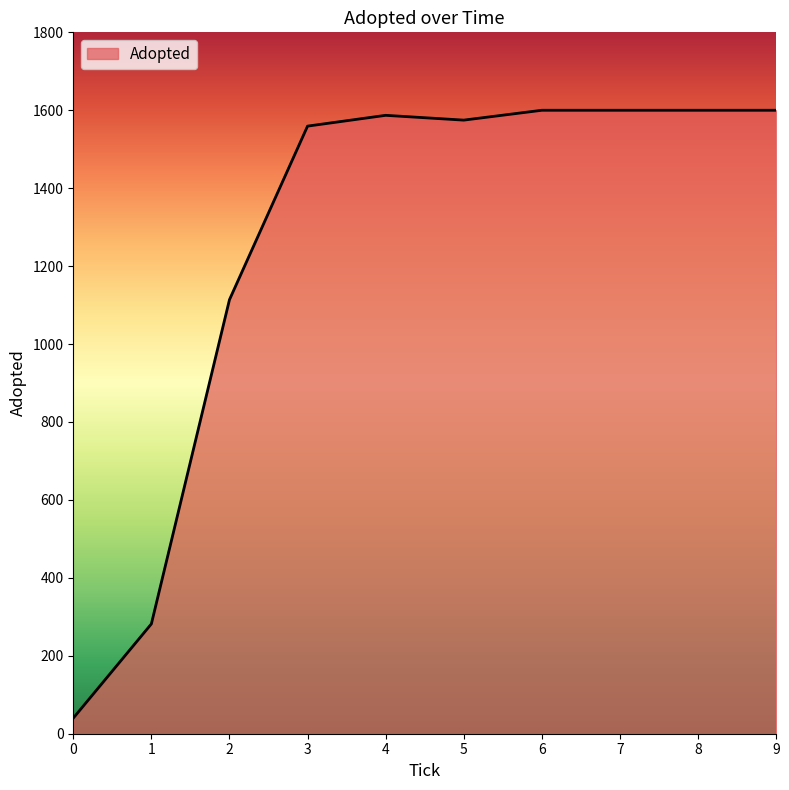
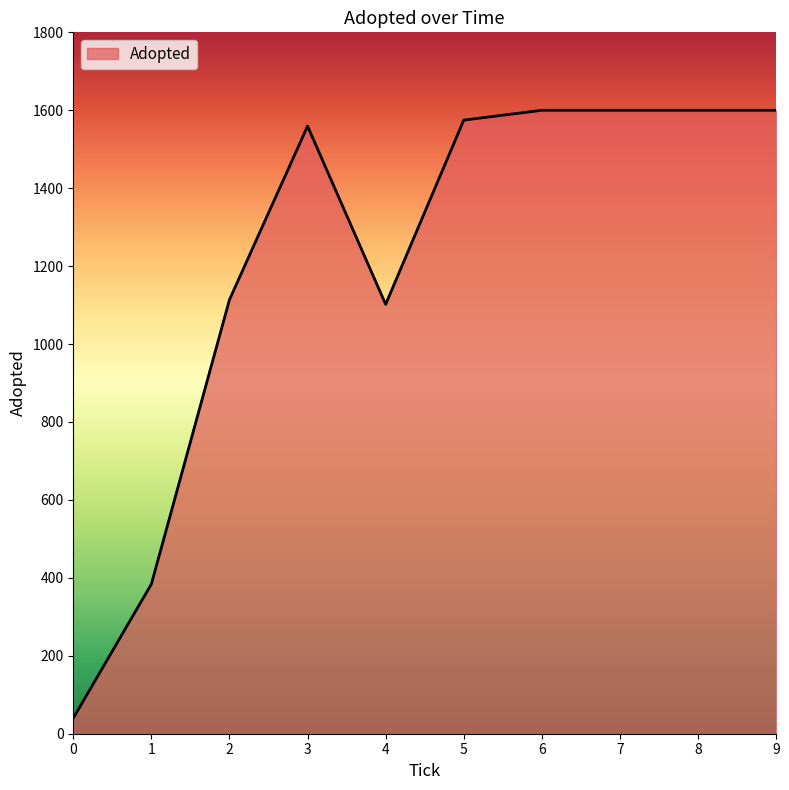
  {
    "0": 40,
-   "1": 280,
+   "1": 380,
    "2": 1110,
    "3": 1560,
-   "4": 1590,
+   "4": 1100,
    "5": 1570,
    "6": 1600,
    "7": 1600,
    "8": 1600,
    "9": 1600
  }
